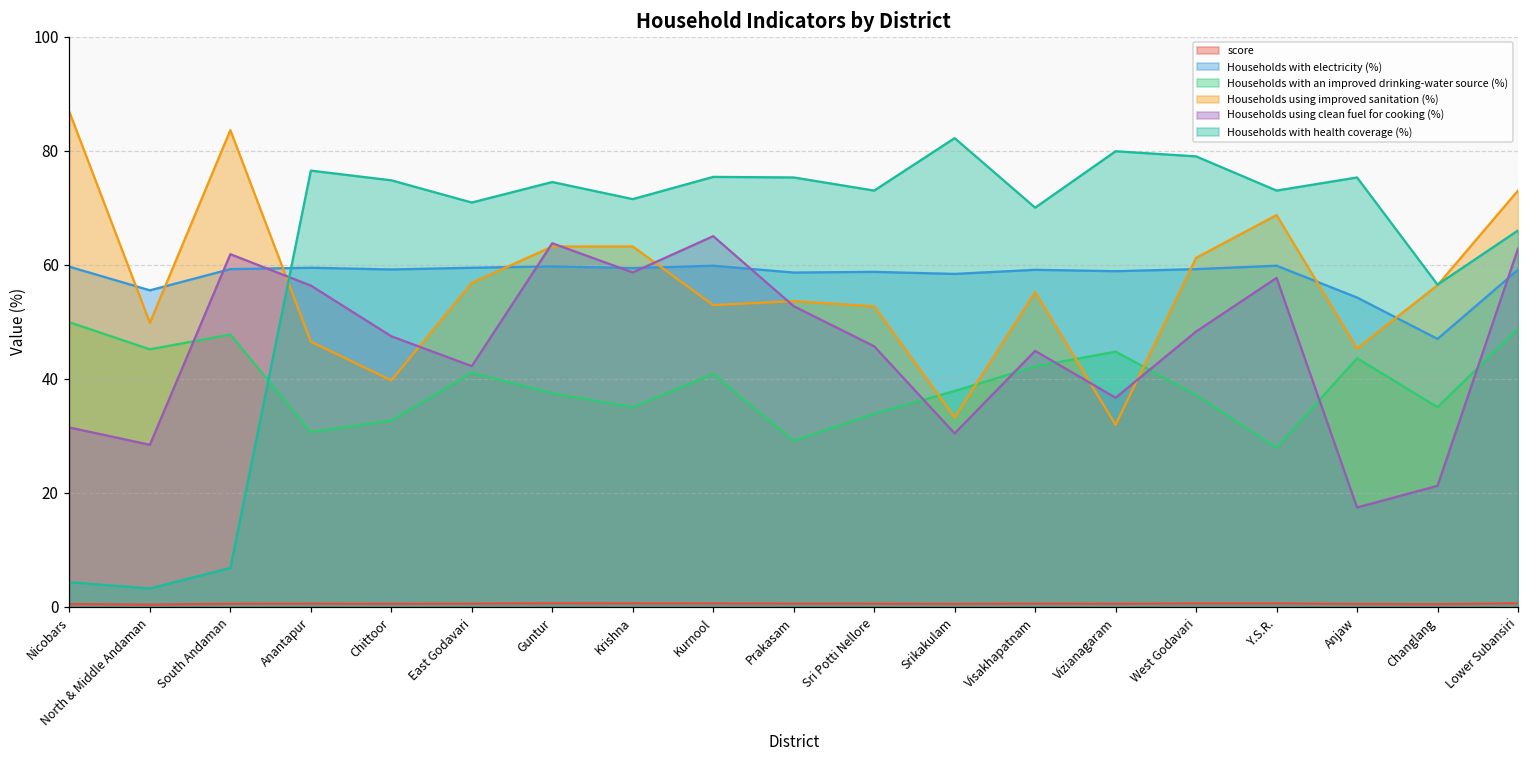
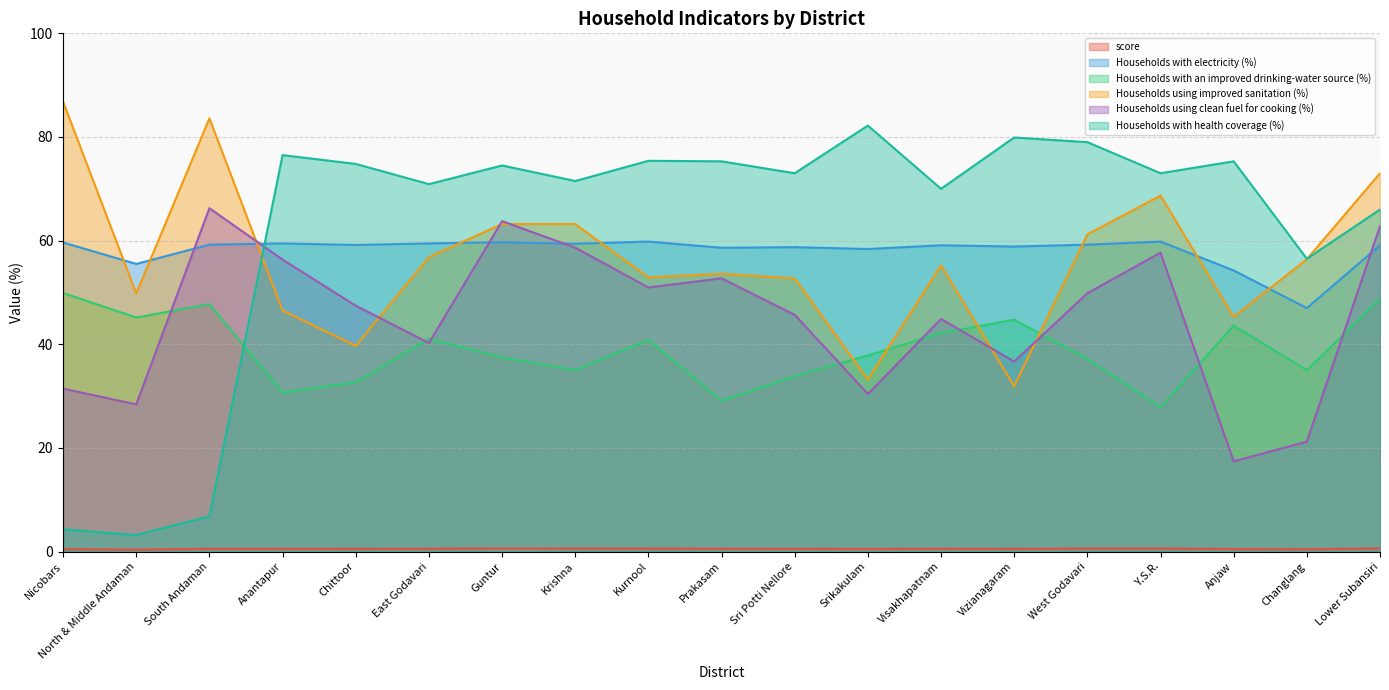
  {
    "Households using clean fuel for cooking (%)": {
      "Nicobars": 31,
      "North & Middle Andaman": 28,
-     "South Andaman": 62,
+     "South Andaman": 66,
      "Anantapur": 56,
      "Chittoor": 47,
-     "East Godavari": 42,
+     "East Godavari": 40,
      "Guntur": 64,
      "Krishna": 59,
-     "Kurnool": 65,
+     "Kurnool": 51,
      "Prakasam": 53,
      "Sri Potti Nellore": 46,
      "Srikakulam": 30,
      "Visakhapatnam": 45,
      "Vizianagaram": 37,
-     "West Godavari": 48,
+     "West Godavari": 50,
      "Y.S.R.": 58,
      "Anjaw": 17,
      "Changlang": 21,
      "Lower Subansiri": 63
    }
  }
